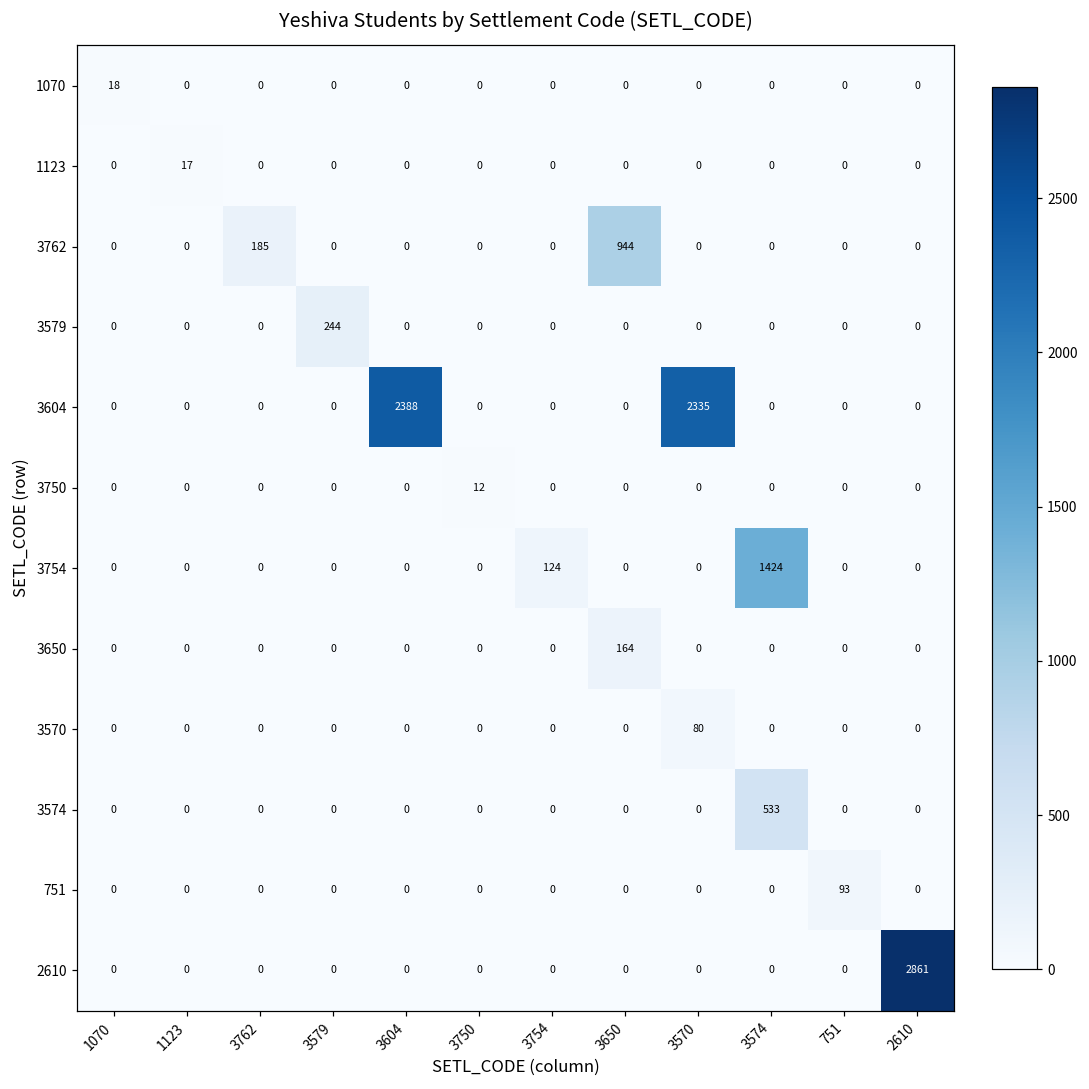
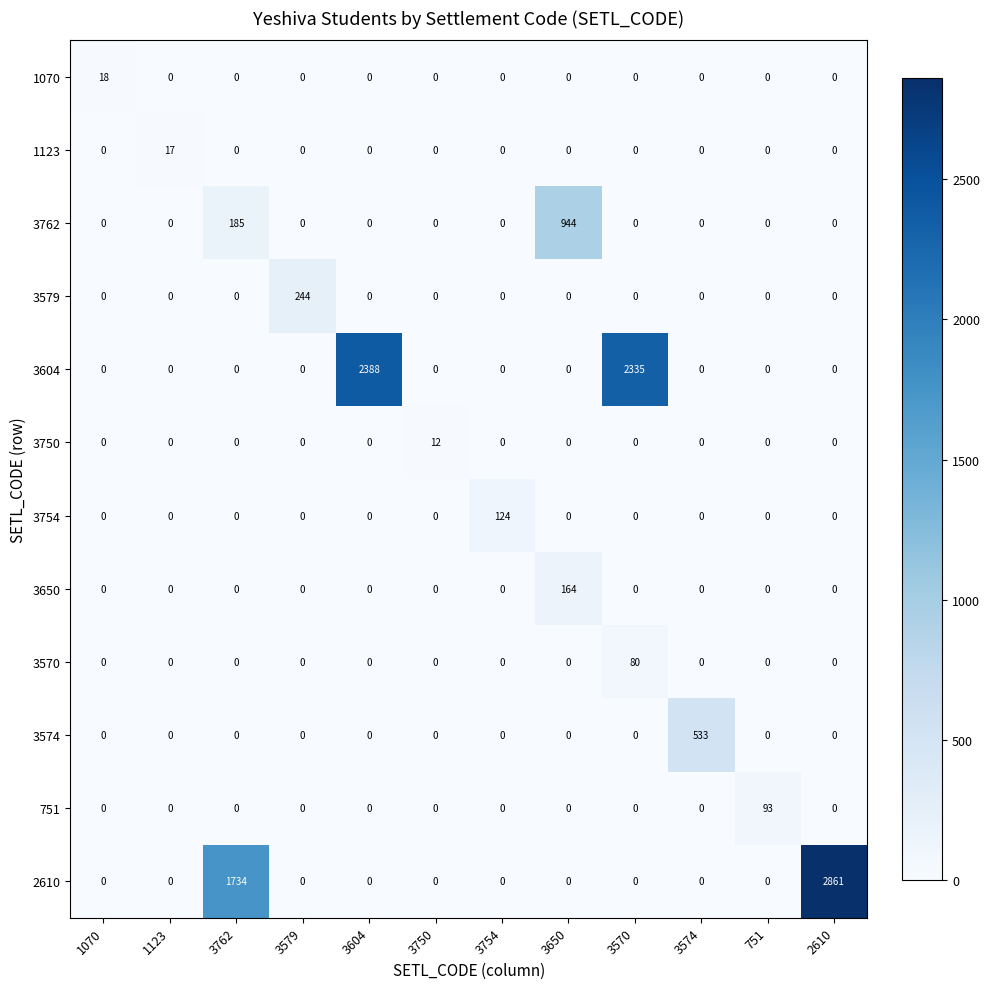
  {
    "1070": {
      "1070": 18,
      "1123": 0,
      "3762": 0,
      "3579": 0,
      "3604": 0,
      "3750": 0,
      "3754": 0,
      "3650": 0,
      "3570": 0,
      "3574": 0,
      "751": 0,
      "2610": 0
    },
    "1123": {
      "1070": 0,
      "1123": 17,
      "3762": 0,
      "3579": 0,
      "3604": 0,
      "3750": 0,
      "3754": 0,
      "3650": 0,
      "3570": 0,
      "3574": 0,
      "751": 0,
      "2610": 0
    },
    "3762": {
      "1070": 0,
      "1123": 0,
      "3762": 185,
      "3579": 0,
      "3604": 0,
      "3750": 0,
      "3754": 0,
      "3650": 944,
      "3570": 0,
      "3574": 0,
      "751": 0,
      "2610": 0
    },
    "3579": {
      "1070": 0,
      "1123": 0,
      "3762": 0,
      "3579": 244,
      "3604": 0,
      "3750": 0,
      "3754": 0,
      "3650": 0,
      "3570": 0,
      "3574": 0,
      "751": 0,
      "2610": 0
    },
    "3604": {
      "1070": 0,
      "1123": 0,
      "3762": 0,
      "3579": 0,
      "3604": 2388,
      "3750": 0,
      "3754": 0,
      "3650": 0,
      "3570": 2335,
      "3574": 0,
      "751": 0,
      "2610": 0
    },
    "3750": {
      "1070": 0,
      "1123": 0,
      "3762": 0,
      "3579": 0,
      "3604": 0,
      "3750": 12,
      "3754": 0,
      "3650": 0,
      "3570": 0,
      "3574": 0,
      "751": 0,
      "2610": 0
    },
    "3754": {
      "1070": 0,
      "1123": 0,
      "3762": 0,
      "3579": 0,
      "3604": 0,
      "3750": 0,
      "3754": 124,
      "3650": 0,
      "3570": 0,
-     "3574": 1424,
+     "3574": 0,
      "751": 0,
      "2610": 0
    },
    "3650": {
      "1070": 0,
      "1123": 0,
      "3762": 0,
      "3579": 0,
      "3604": 0,
      "3750": 0,
      "3754": 0,
      "3650": 164,
      "3570": 0,
      "3574": 0,
      "751": 0,
      "2610": 0
    },
    "3570": {
      "1070": 0,
      "1123": 0,
      "3762": 0,
      "3579": 0,
      "3604": 0,
      "3750": 0,
      "3754": 0,
      "3650": 0,
      "3570": 80,
      "3574": 0,
      "751": 0,
      "2610": 0
    },
    "3574": {
      "1070": 0,
      "1123": 0,
      "3762": 0,
      "3579": 0,
      "3604": 0,
      "3750": 0,
      "3754": 0,
      "3650": 0,
      "3570": 0,
      "3574": 533,
      "751": 0,
      "2610": 0
    },
    "751": {
      "1070": 0,
      "1123": 0,
      "3762": 0,
      "3579": 0,
      "3604": 0,
      "3750": 0,
      "3754": 0,
      "3650": 0,
      "3570": 0,
      "3574": 0,
      "751": 93,
      "2610": 0
    },
    "2610": {
      "1070": 0,
      "1123": 0,
-     "3762": 0,
+     "3762": 1734,
      "3579": 0,
      "3604": 0,
      "3750": 0,
      "3754": 0,
      "3650": 0,
      "3570": 0,
      "3574": 0,
      "751": 0,
      "2610": 2861
    }
  }
